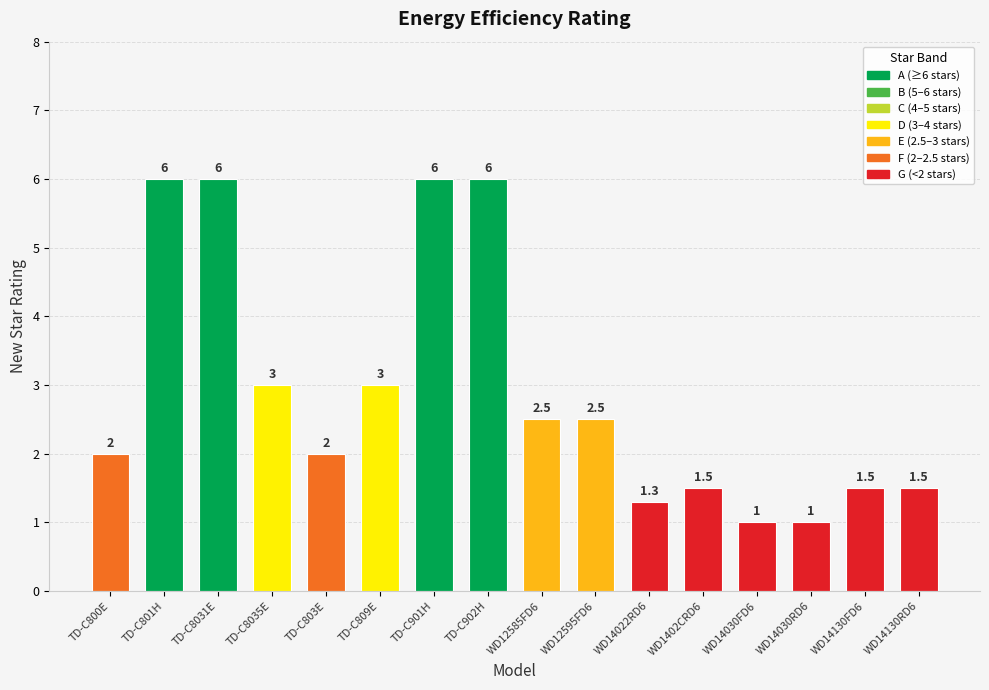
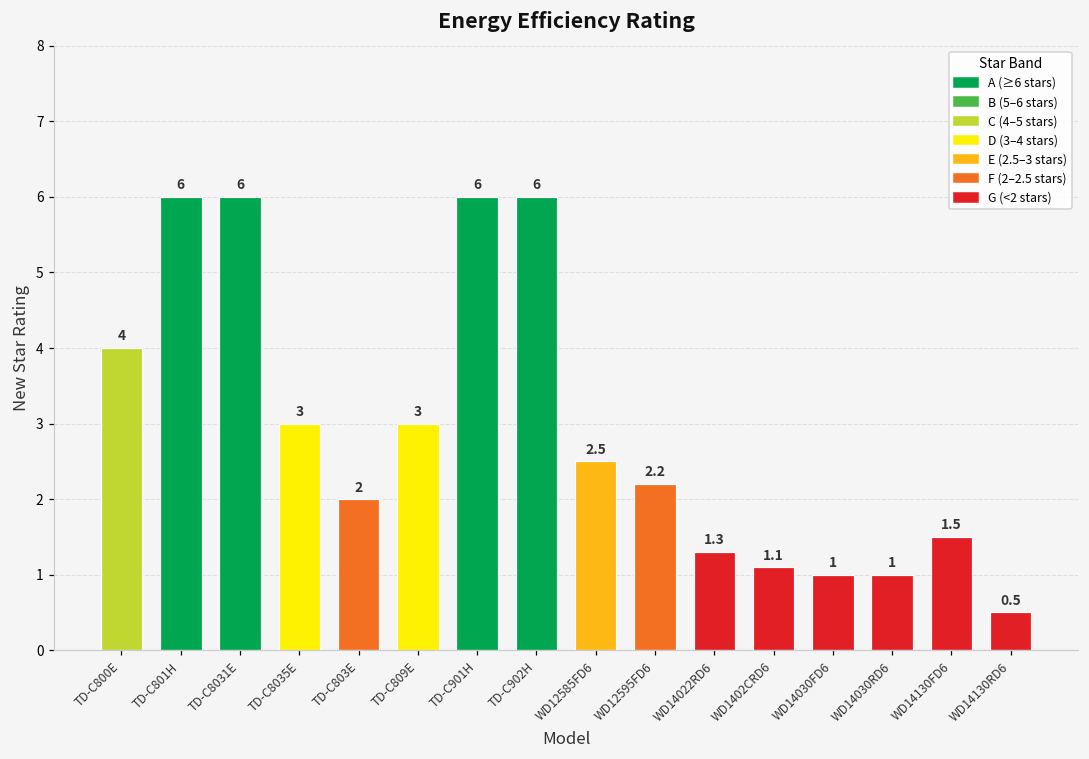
  {
-   "TD-C800E": 2,
+   "TD-C800E": 4,
    "TD-C801H": 6,
    "TD-C8031E": 6,
    "TD-C8035E": 3,
    "TD-C803E": 2,
    "TD-C809E": 3,
    "TD-C901H": 6,
    "TD-C902H": 6,
    "WD12585FD6": 2.5,
-   "WD12595FD6": 2.5,
+   "WD12595FD6": 2.2,
    "WD14022RD6": 1.3,
-   "WD1402CRD6": 1.5,
+   "WD1402CRD6": 1.1,
    "WD14030FD6": 1,
    "WD14030RD6": 1,
    "WD14130FD6": 1.5,
-   "WD14130RD6": 1.5
+   "WD14130RD6": 0.5
  }
